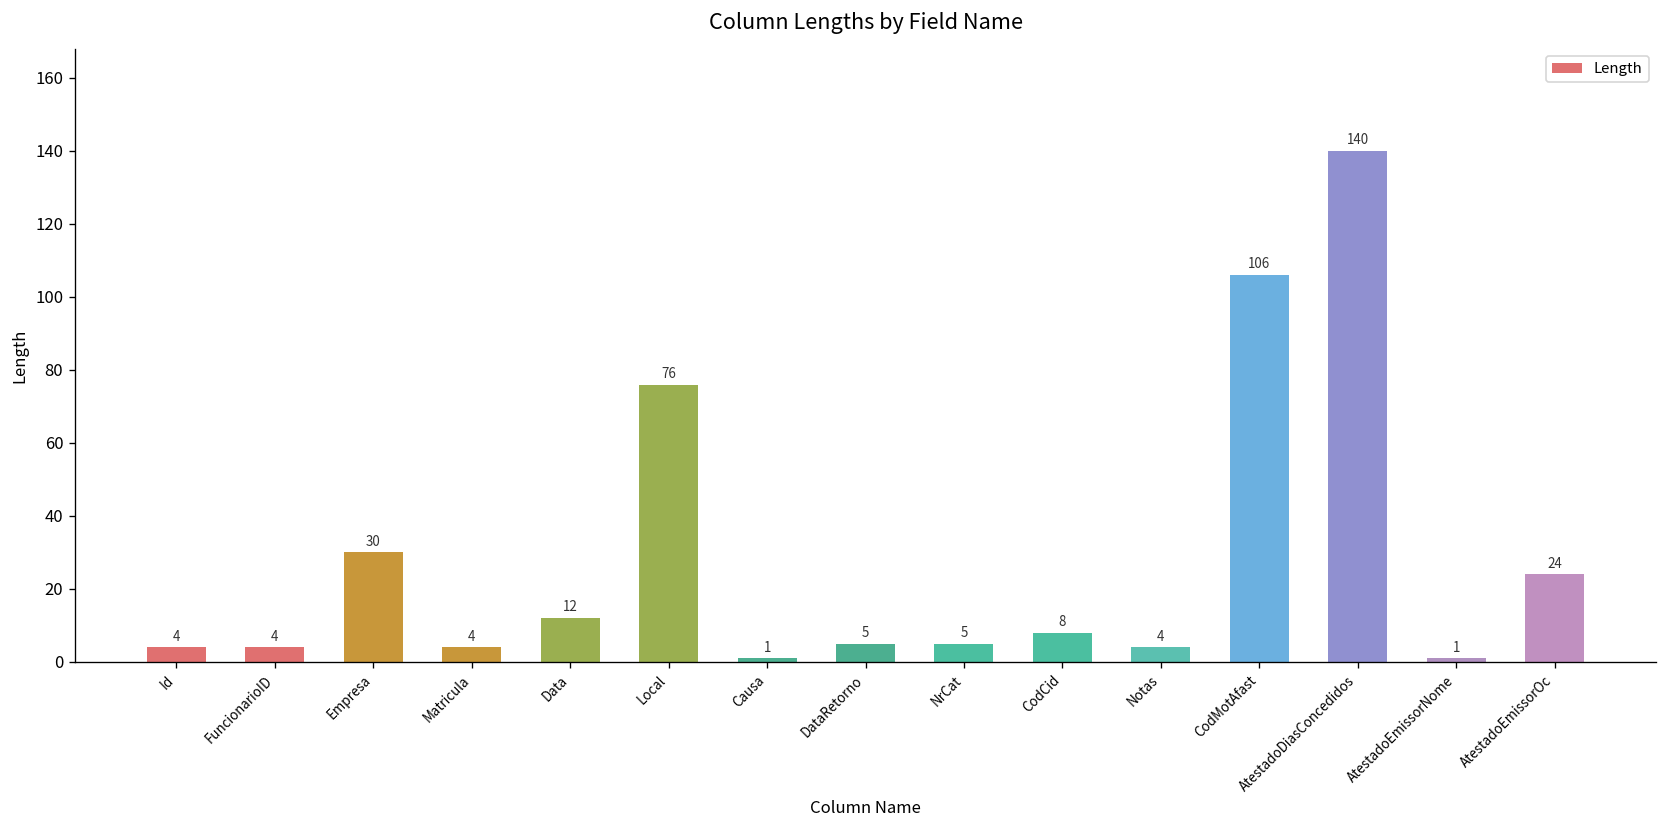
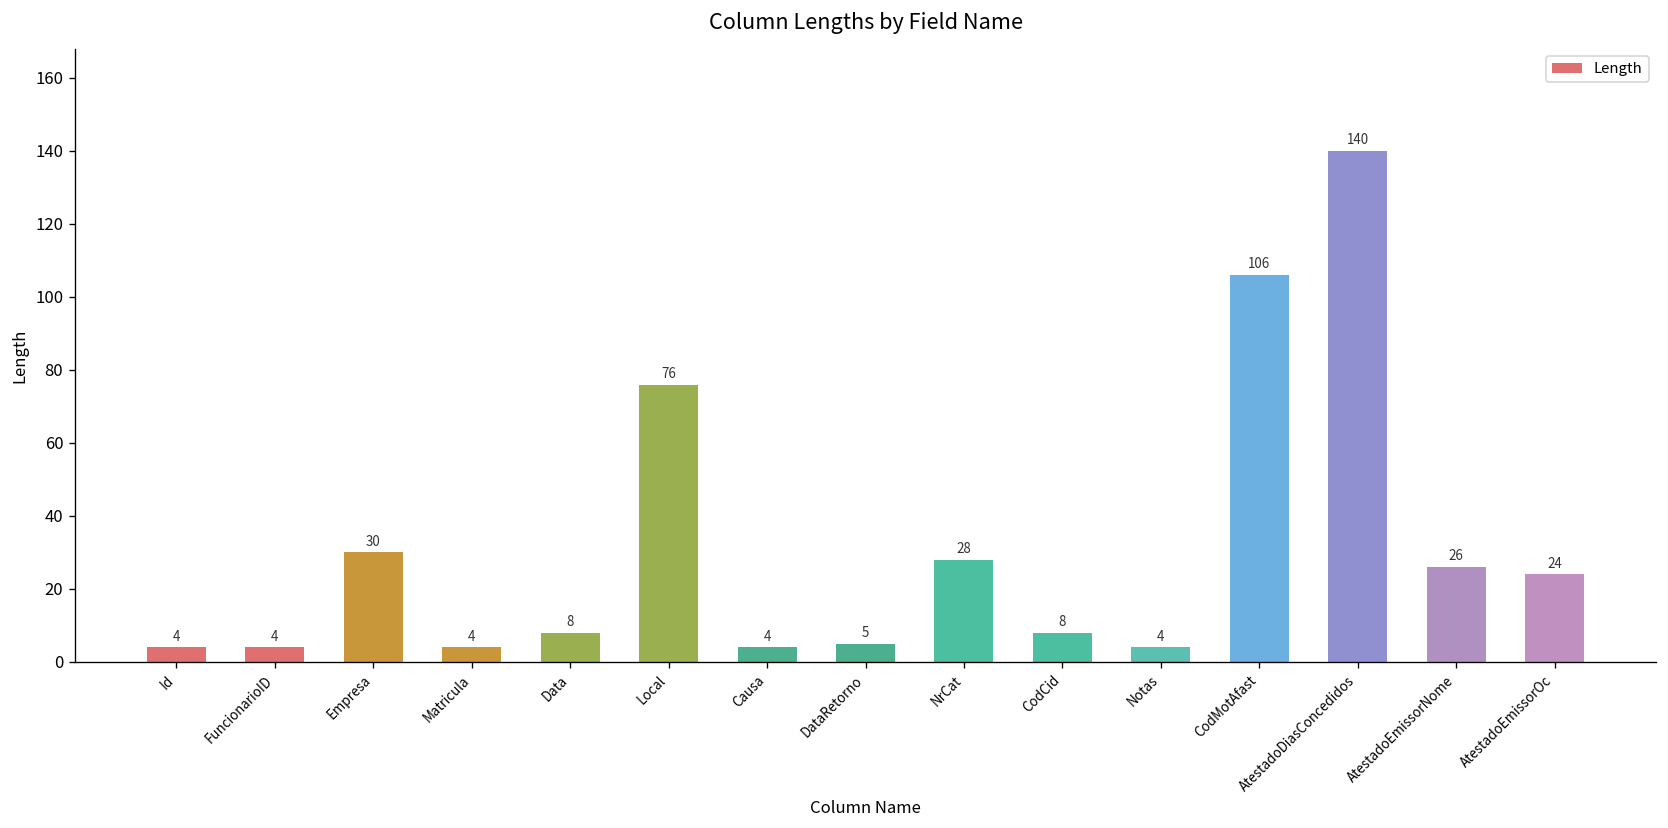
  {
    "Id": 4,
    "FuncionarioID": 4,
    "Empresa": 30,
    "Matricula": 4,
-   "Data": 12,
+   "Data": 8,
    "Local": 76,
-   "Causa": 1,
+   "Causa": 4,
    "DataRetorno": 5,
-   "NrCat": 5,
+   "NrCat": 28,
    "CodCid": 8,
    "Notas": 4,
    "CodMotAfast": 106,
    "AtestadoDiasConcedidos": 140,
-   "AtestadoEmissorNome": 1,
+   "AtestadoEmissorNome": 26,
    "AtestadoEmissorOc": 24
  }
